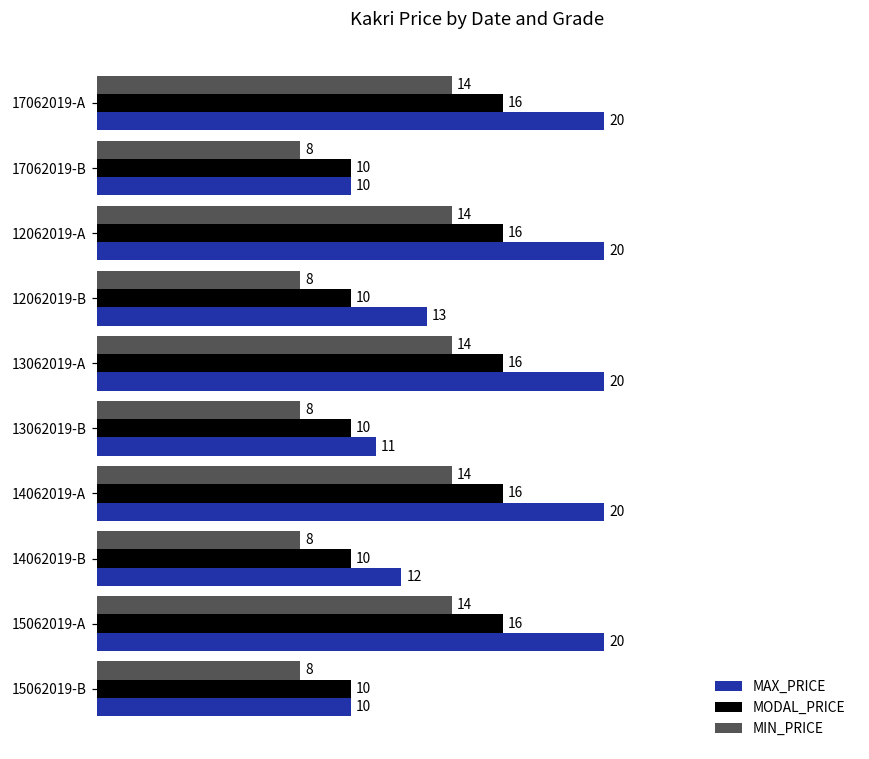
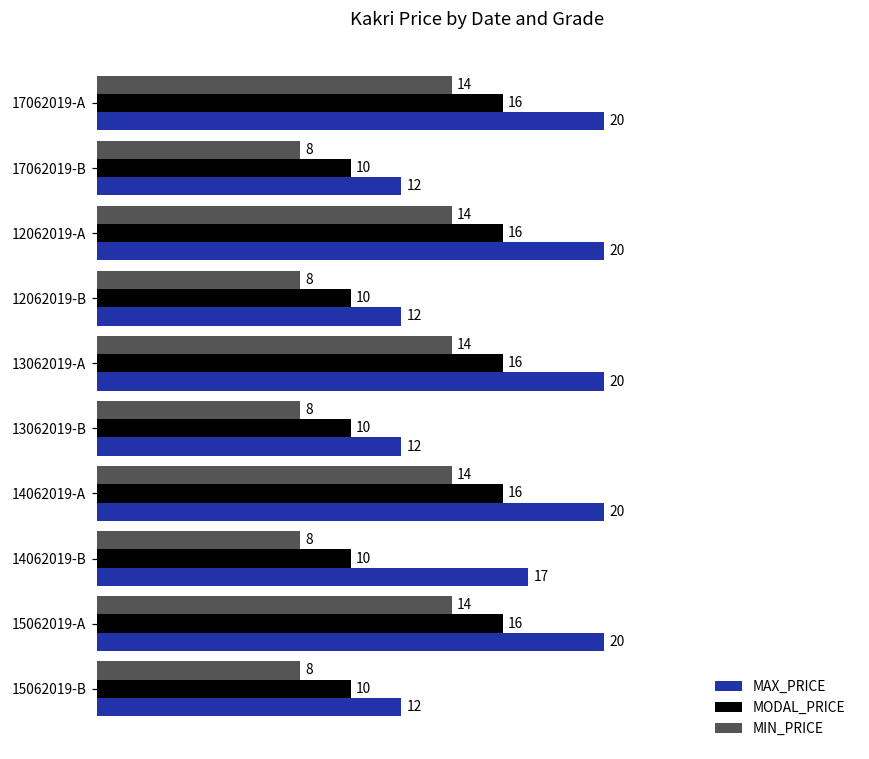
  {
    "MAX_PRICE": {
      "17062019-A": 20,
-     "17062019-B": 10,
+     "17062019-B": 12,
      "12062019-A": 20,
-     "12062019-B": 13,
+     "12062019-B": 12,
      "13062019-A": 20,
-     "13062019-B": 11,
+     "13062019-B": 12,
      "14062019-A": 20,
-     "14062019-B": 12,
+     "14062019-B": 17,
      "15062019-A": 20,
-     "15062019-B": 10
+     "15062019-B": 12
    },
    "MODAL_PRICE": {
      "17062019-A": 16,
      "17062019-B": 10,
      "12062019-A": 16,
      "12062019-B": 10,
      "13062019-A": 16,
      "13062019-B": 10,
      "14062019-A": 16,
      "14062019-B": 10,
      "15062019-A": 16,
      "15062019-B": 10
    },
    "MIN_PRICE": {
      "17062019-A": 14,
      "17062019-B": 8,
      "12062019-A": 14,
      "12062019-B": 8,
      "13062019-A": 14,
      "13062019-B": 8,
      "14062019-A": 14,
      "14062019-B": 8,
      "15062019-A": 14,
      "15062019-B": 8
    }
  }
